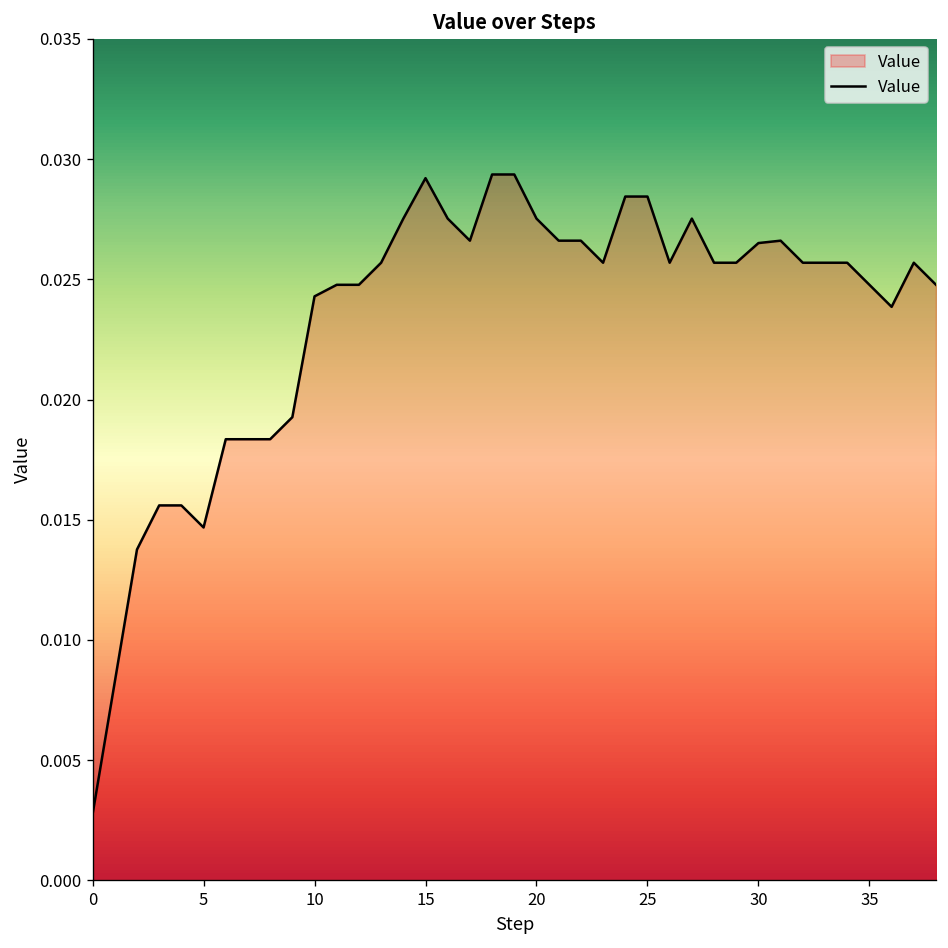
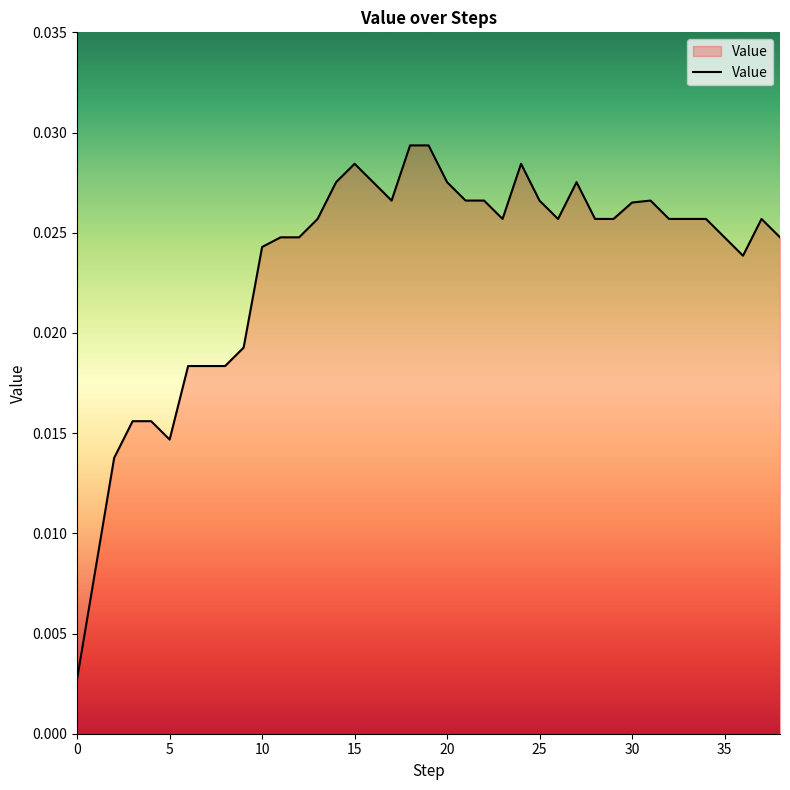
  {
    "0": 0.0028,
    "5": 0.0147,
    "10": 0.0243,
-   "15": 0.0292,
+   "15": 0.0284,
    "20": 0.0275,
-   "25": 0.0284,
+   "25": 0.0266,
    "30": 0.0265,
    "35": 0.0248
  }
